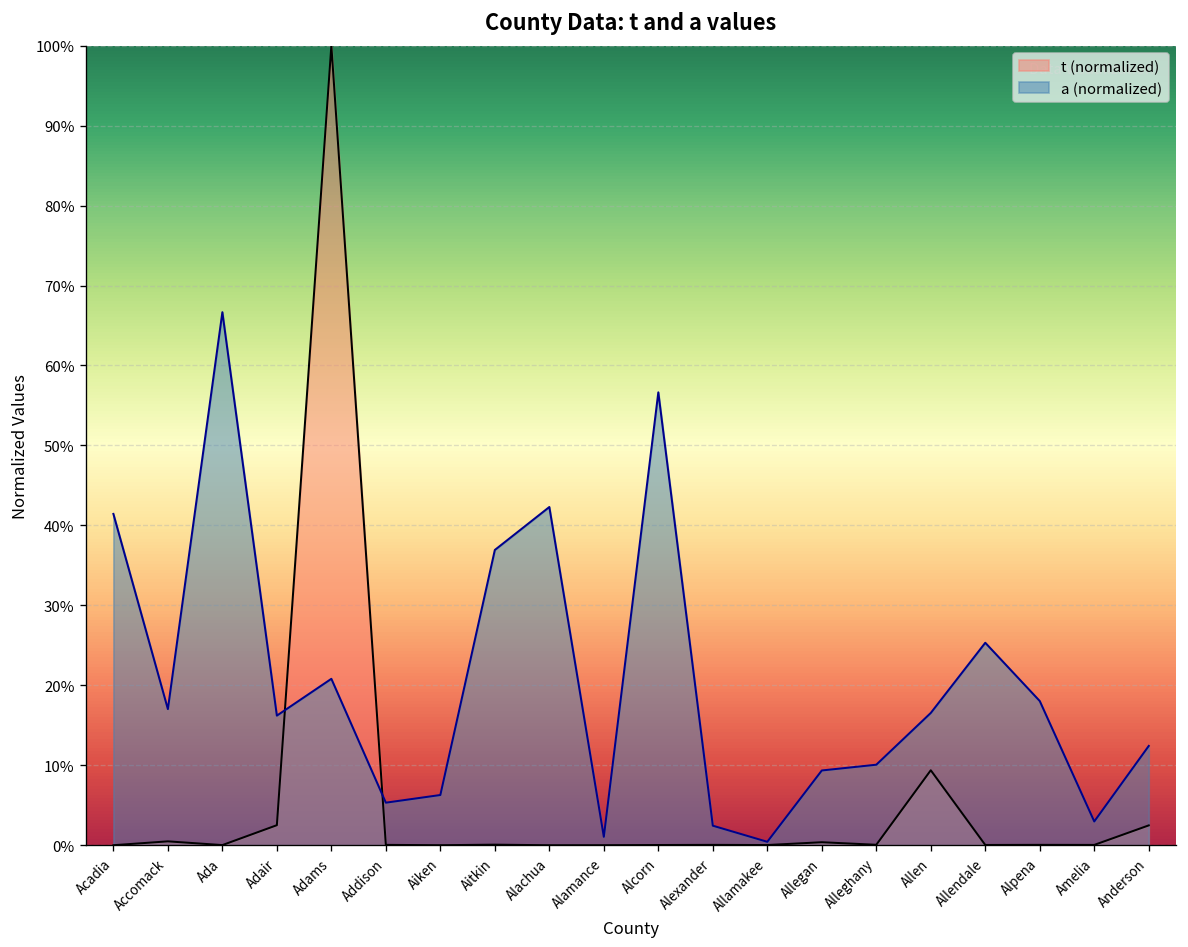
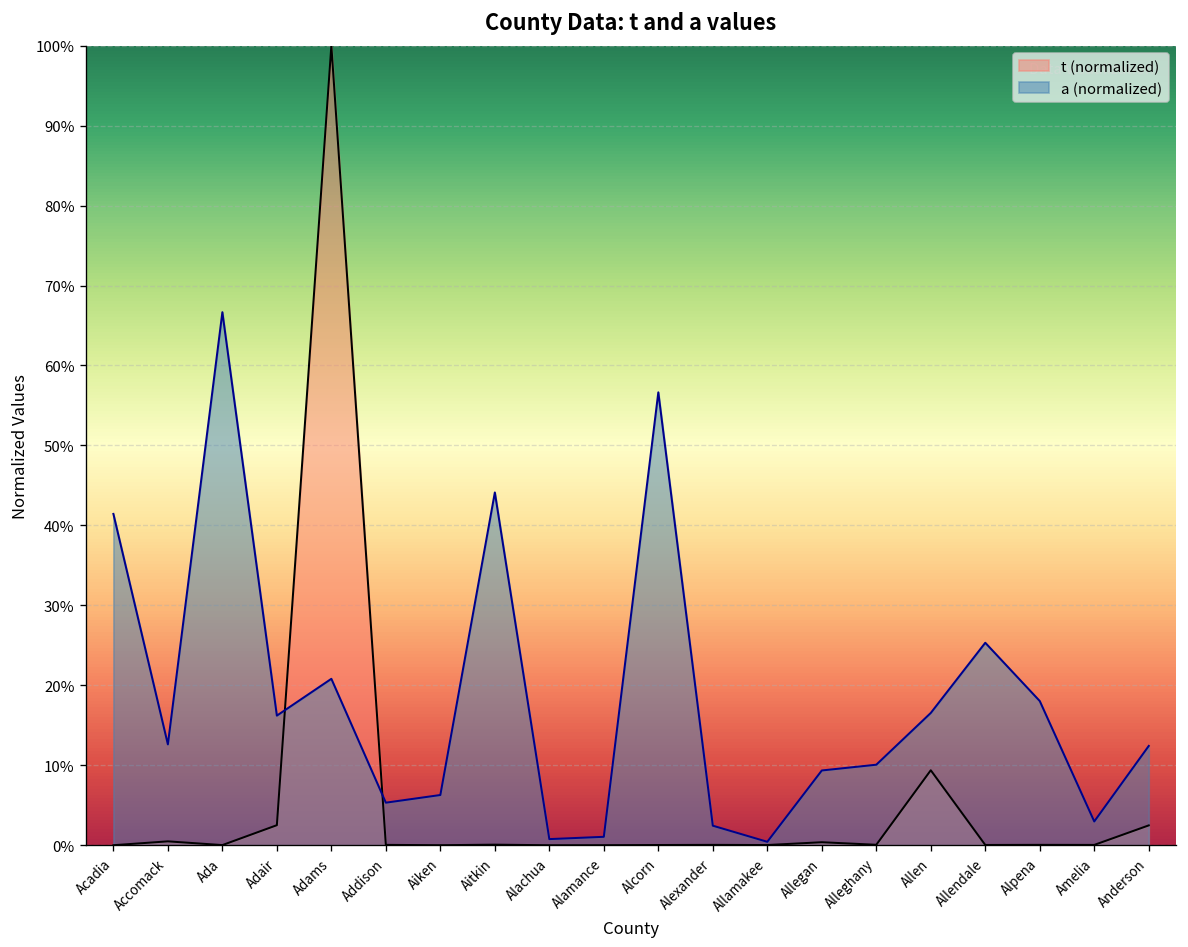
  {
    "t (normalized)": {
      "Acadia": "0%",
      "Accomack": "0%",
      "Ada": "0%",
      "Adair": "3%",
      "Adams": "100%",
      "Addison": "0%",
      "Aiken": "0%",
      "Aitkin": "0%",
      "Alachua": "0%",
      "Alamance": "0%",
      "Alcorn": "0%",
      "Alexander": "0%",
      "Allamakee": "0%",
      "Allegan": "0%",
      "Alleghany": "0%",
      "Allen": "9%",
      "Allendale": "0%",
      "Alpena": "0%",
      "Amelia": "0%",
      "Anderson": "2%"
    },
    "a (normalized)": {
      "Acadia": "41%",
-     "Accomack": "17%",
+     "Accomack": "13%",
      "Ada": "67%",
      "Adair": "16%",
      "Adams": "21%",
      "Addison": "5%",
      "Aiken": "6%",
-     "Aitkin": "37%",
-     "Alachua": "42%",
+     "Aitkin": "44%",
+     "Alachua": "1%",
      "Alamance": "1%",
      "Alcorn": "57%",
      "Alexander": "2%",
      "Allamakee": "0%",
      "Allegan": "9%",
      "Alleghany": "10%",
      "Allen": "17%",
      "Allendale": "25%",
      "Alpena": "18%",
      "Amelia": "3%",
      "Anderson": "12%"
    }
  }
